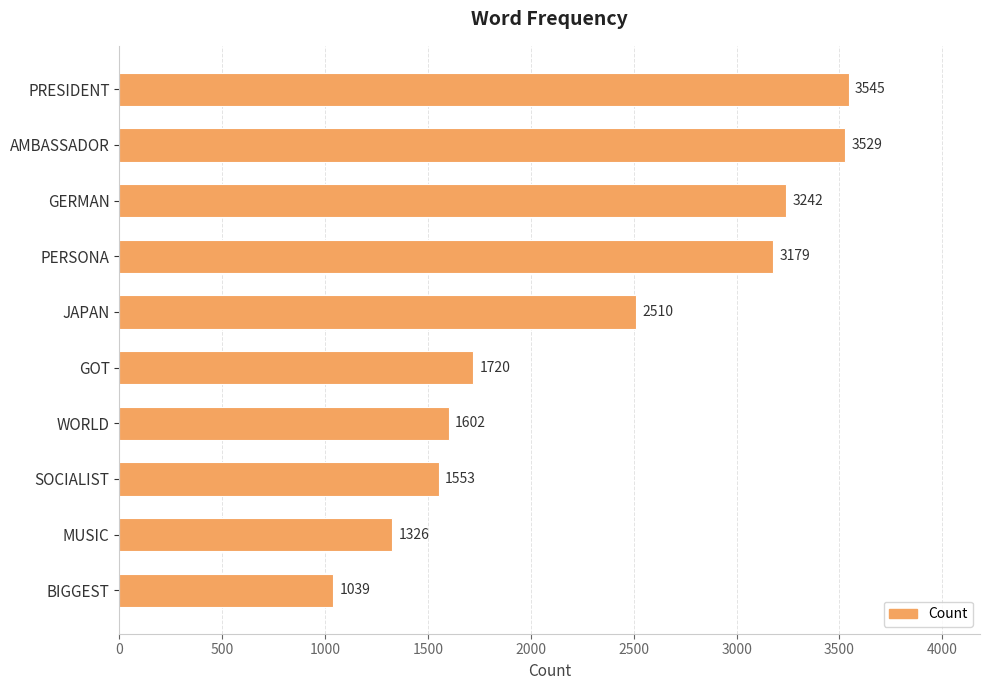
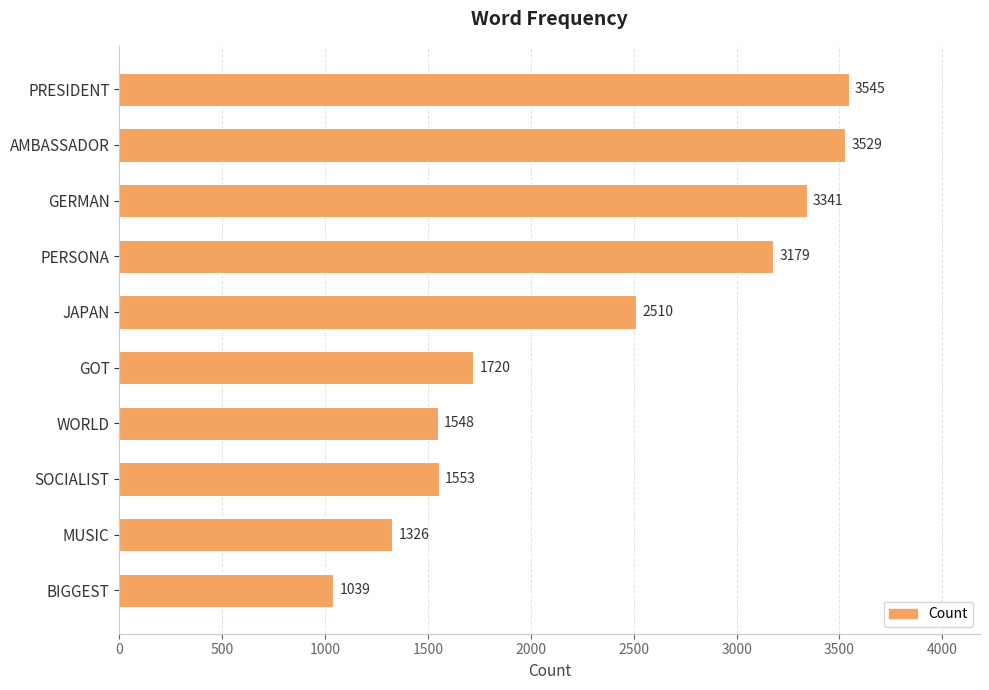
  {
    "PRESIDENT": 3545,
    "AMBASSADOR": 3529,
-   "GERMAN": 3242,
+   "GERMAN": 3341,
    "PERSONA": 3179,
    "JAPAN": 2510,
    "GOT": 1720,
-   "WORLD": 1602,
+   "WORLD": 1548,
    "SOCIALIST": 1553,
    "MUSIC": 1326,
    "BIGGEST": 1039
  }
